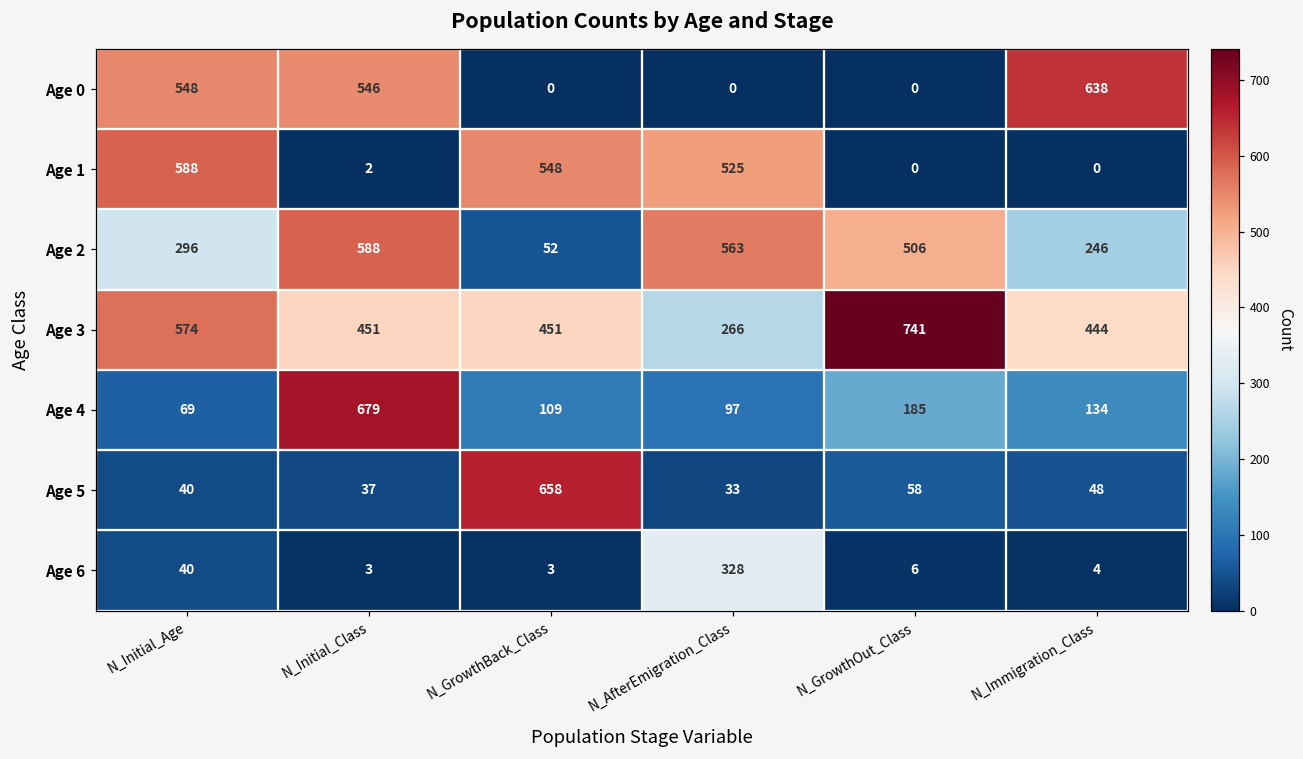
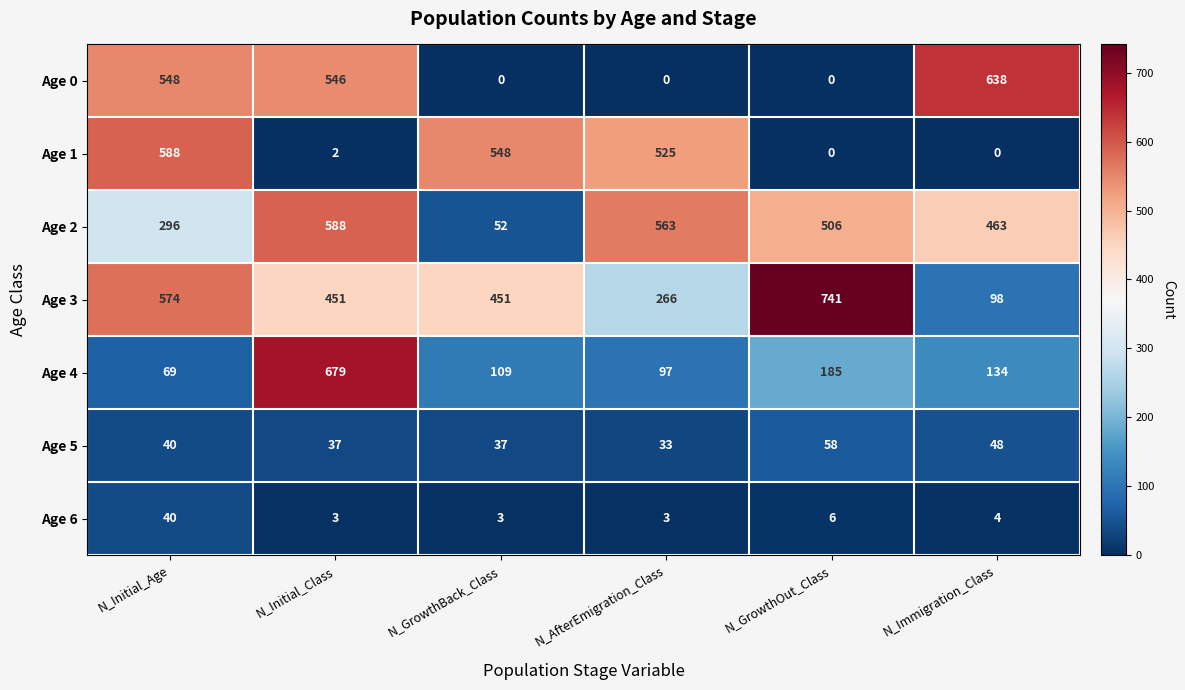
  {
    "Age 0": {
      "N_Initial_Age": 548,
      "N_Initial_Class": 546,
      "N_GrowthBack_Class": 0,
      "N_AfterEmigration_Class": 0,
      "N_GrowthOut_Class": 0,
      "N_Immigration_Class": 638
    },
    "Age 1": {
      "N_Initial_Age": 588,
      "N_Initial_Class": 2,
      "N_GrowthBack_Class": 548,
      "N_AfterEmigration_Class": 525,
      "N_GrowthOut_Class": 0,
      "N_Immigration_Class": 0
    },
    "Age 2": {
      "N_Initial_Age": 296,
      "N_Initial_Class": 588,
      "N_GrowthBack_Class": 52,
      "N_AfterEmigration_Class": 563,
      "N_GrowthOut_Class": 506,
-     "N_Immigration_Class": 246
+     "N_Immigration_Class": 463
    },
    "Age 3": {
      "N_Initial_Age": 574,
      "N_Initial_Class": 451,
      "N_GrowthBack_Class": 451,
      "N_AfterEmigration_Class": 266,
      "N_GrowthOut_Class": 741,
-     "N_Immigration_Class": 444
+     "N_Immigration_Class": 98
    },
    "Age 4": {
      "N_Initial_Age": 69,
      "N_Initial_Class": 679,
      "N_GrowthBack_Class": 109,
      "N_AfterEmigration_Class": 97,
      "N_GrowthOut_Class": 185,
      "N_Immigration_Class": 134
    },
    "Age 5": {
      "N_Initial_Age": 40,
      "N_Initial_Class": 37,
-     "N_GrowthBack_Class": 658,
+     "N_GrowthBack_Class": 37,
      "N_AfterEmigration_Class": 33,
      "N_GrowthOut_Class": 58,
      "N_Immigration_Class": 48
    },
    "Age 6": {
      "N_Initial_Age": 40,
      "N_Initial_Class": 3,
      "N_GrowthBack_Class": 3,
-     "N_AfterEmigration_Class": 328,
+     "N_AfterEmigration_Class": 3,
      "N_GrowthOut_Class": 6,
      "N_Immigration_Class": 4
    }
  }
